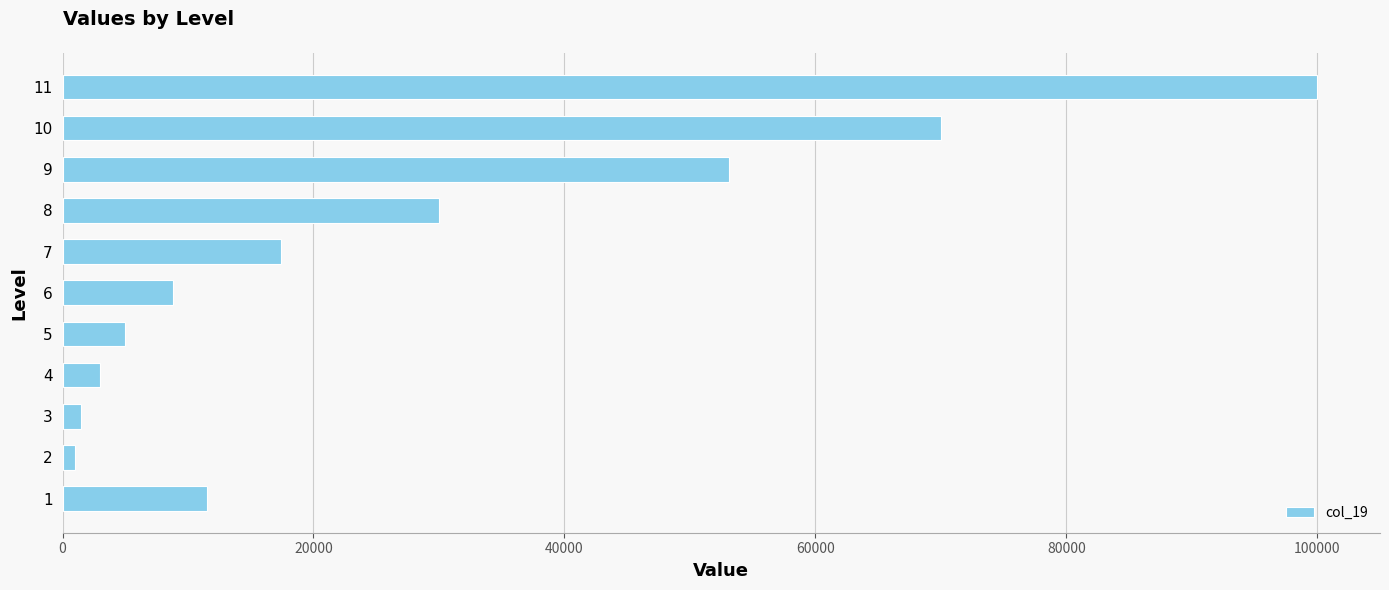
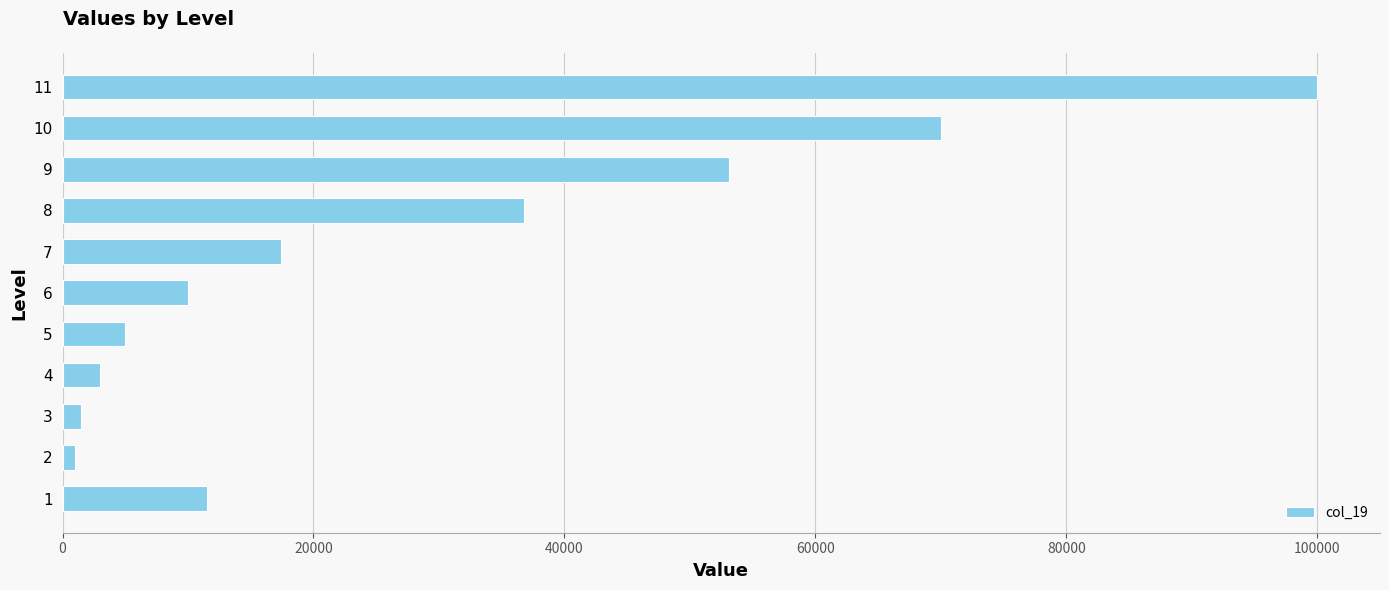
  {
    "11": 100000,
    "10": 70000,
    "9": 53100,
-   "8": 30000,
+   "8": 36800,
    "7": 17400,
-   "6": 8800,
+   "6": 10000,
    "5": 5000,
    "4": 3000,
    "3": 1500,
    "2": 1000,
    "1": 11500
  }
